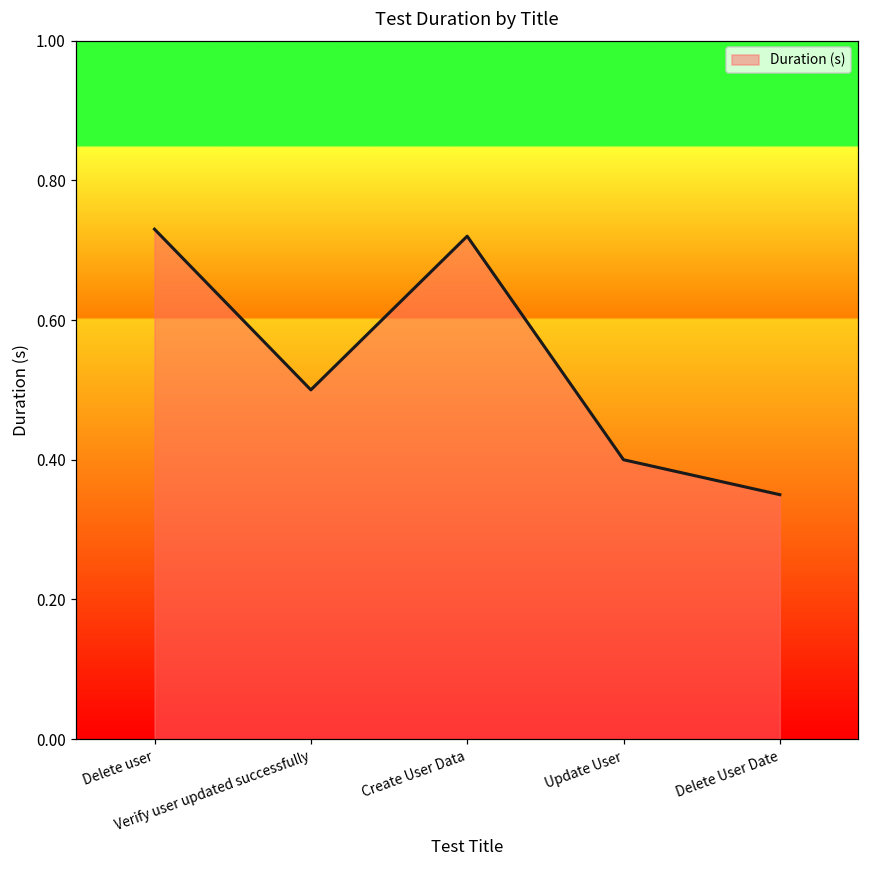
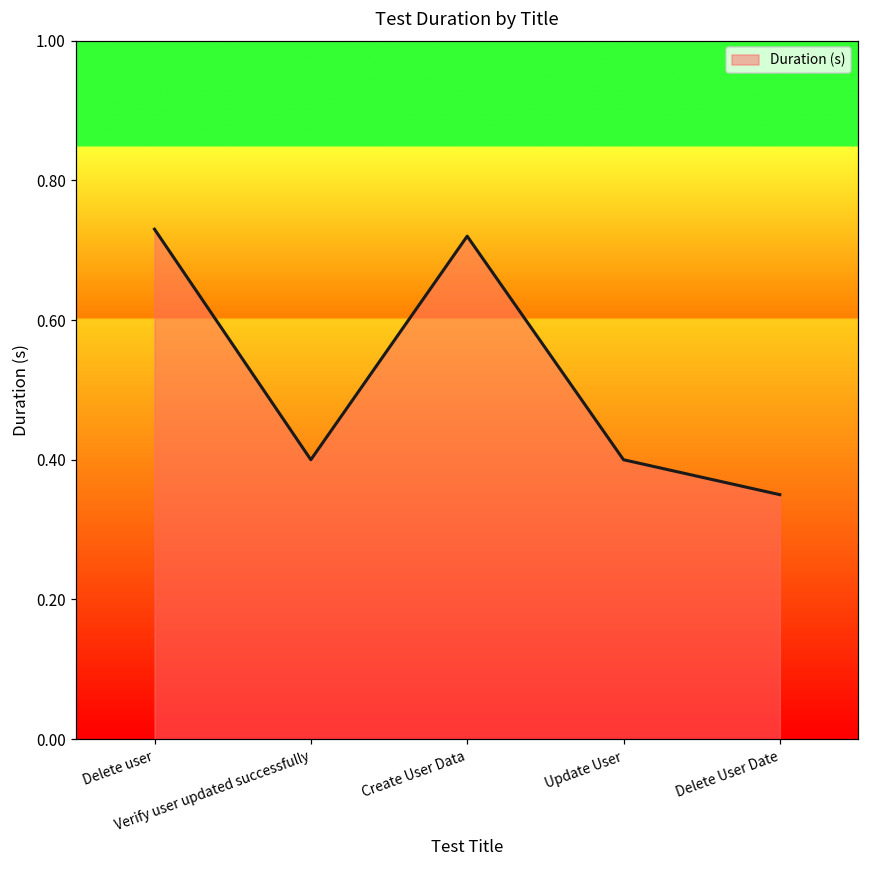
  {
    "Delete user": 0.73,
-   "Verify user updated successfully": 0.5,
+   "Verify user updated successfully": 0.4,
    "Create User Data": 0.72,
    "Update User": 0.4,
    "Delete User Date": 0.35
  }
